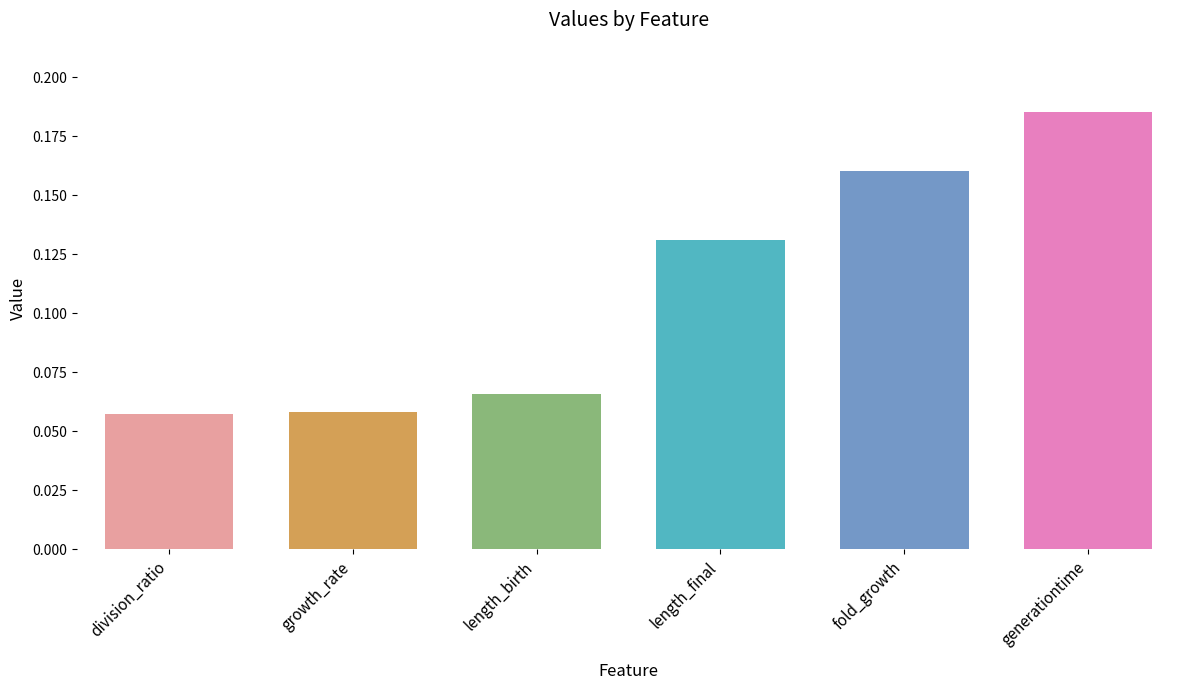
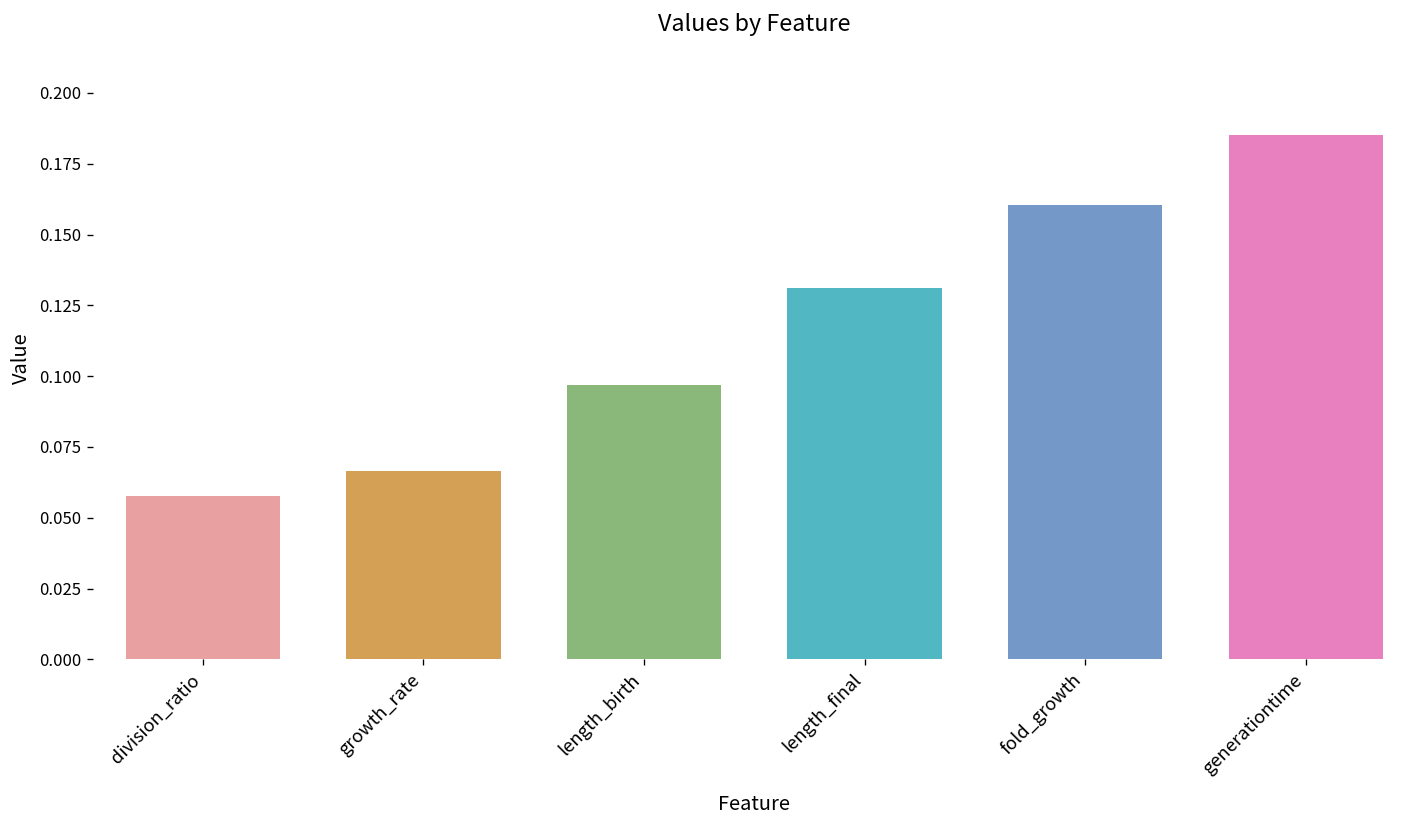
  {
    "division_ratio": 0.058,
-   "growth_rate": 0.058,
-   "length_birth": 0.066,
+   "growth_rate": 0.067,
+   "length_birth": 0.097,
    "length_final": 0.131,
    "fold_growth": 0.161,
    "generationtime": 0.185
  }
